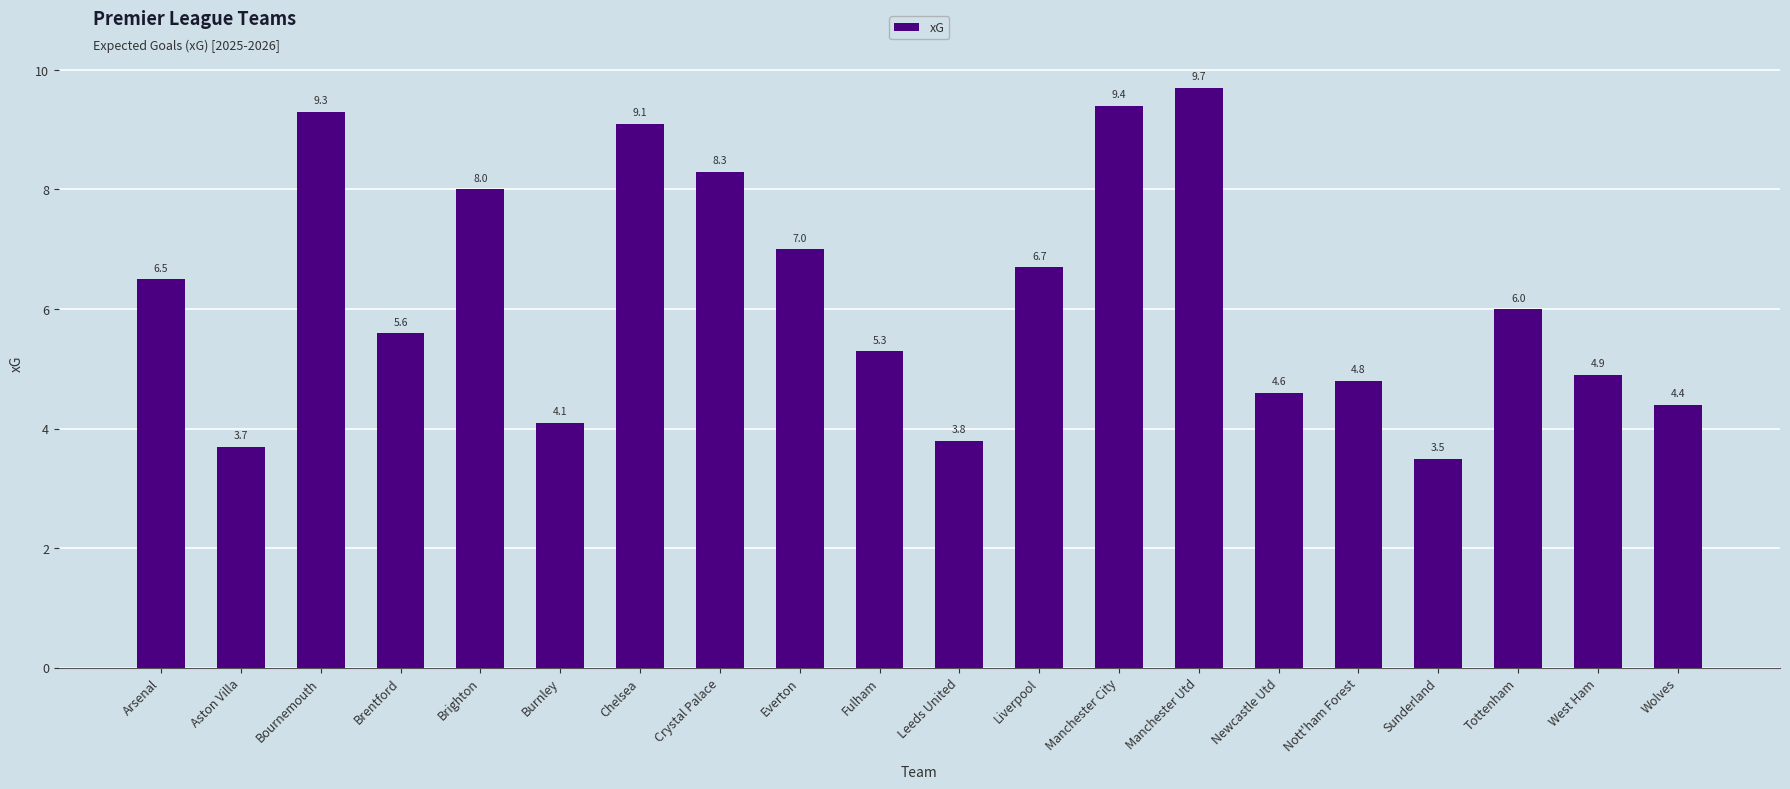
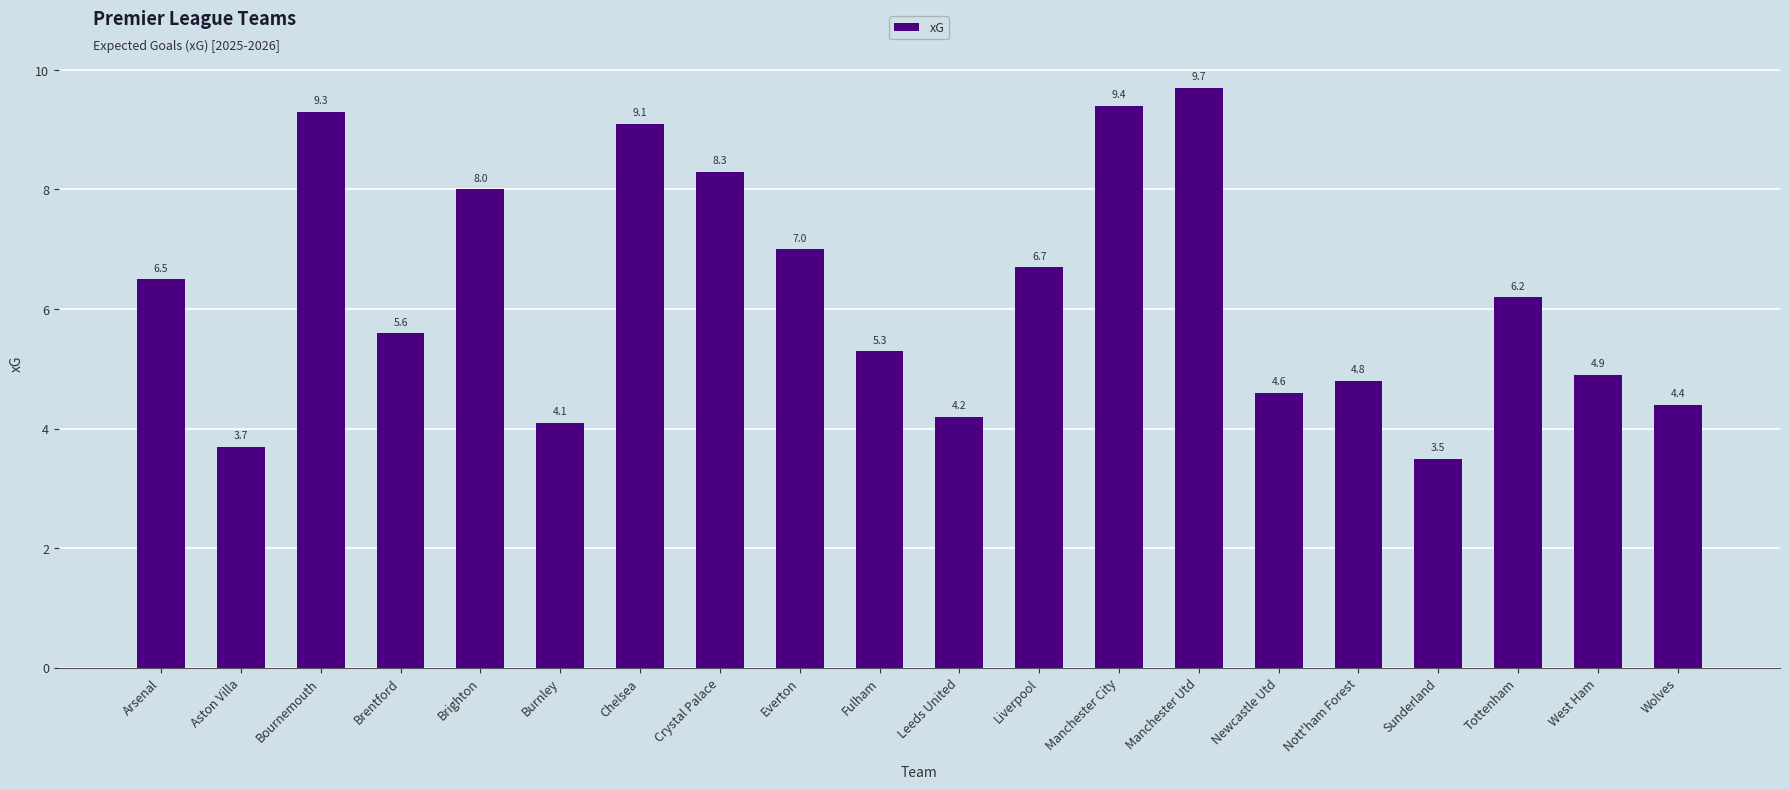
  {
    "Arsenal": 6.5,
    "Aston Villa": 3.7,
    "Bournemouth": 9.3,
    "Brentford": 5.6,
    "Brighton": 8.0,
    "Burnley": 4.1,
    "Chelsea": 9.1,
    "Crystal Palace": 8.3,
    "Everton": 7.0,
    "Fulham": 5.3,
-   "Leeds United": 3.8,
+   "Leeds United": 4.2,
    "Liverpool": 6.7,
    "Manchester City": 9.4,
    "Manchester Utd": 9.7,
    "Newcastle Utd": 4.6,
    "Nott'ham Forest": 4.8,
    "Sunderland": 3.5,
-   "Tottenham": 6.0,
+   "Tottenham": 6.2,
    "West Ham": 4.9,
    "Wolves": 4.4
  }
